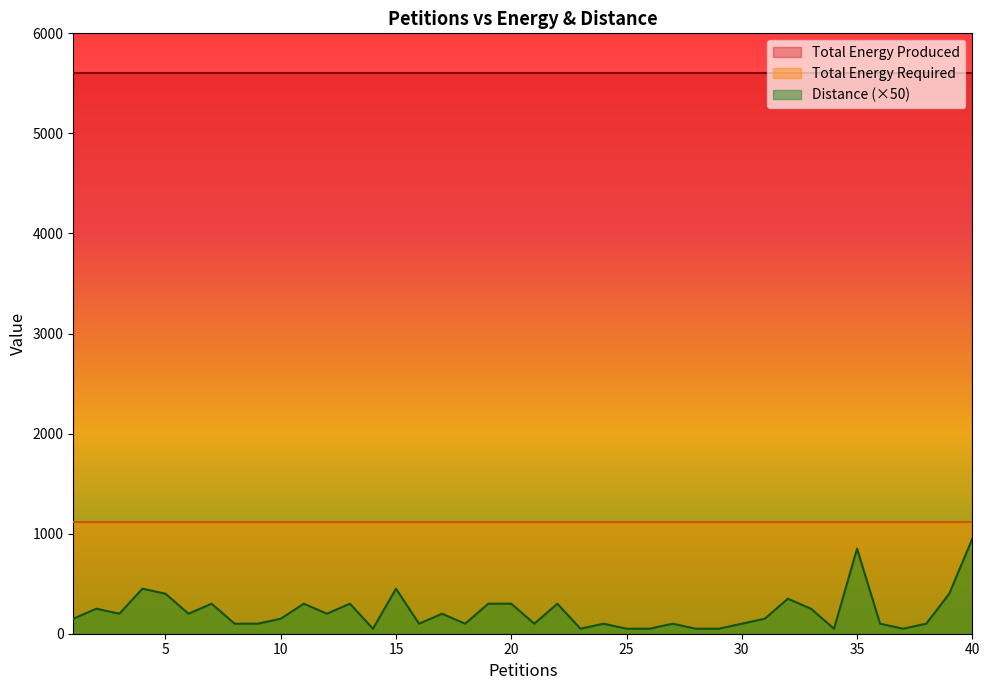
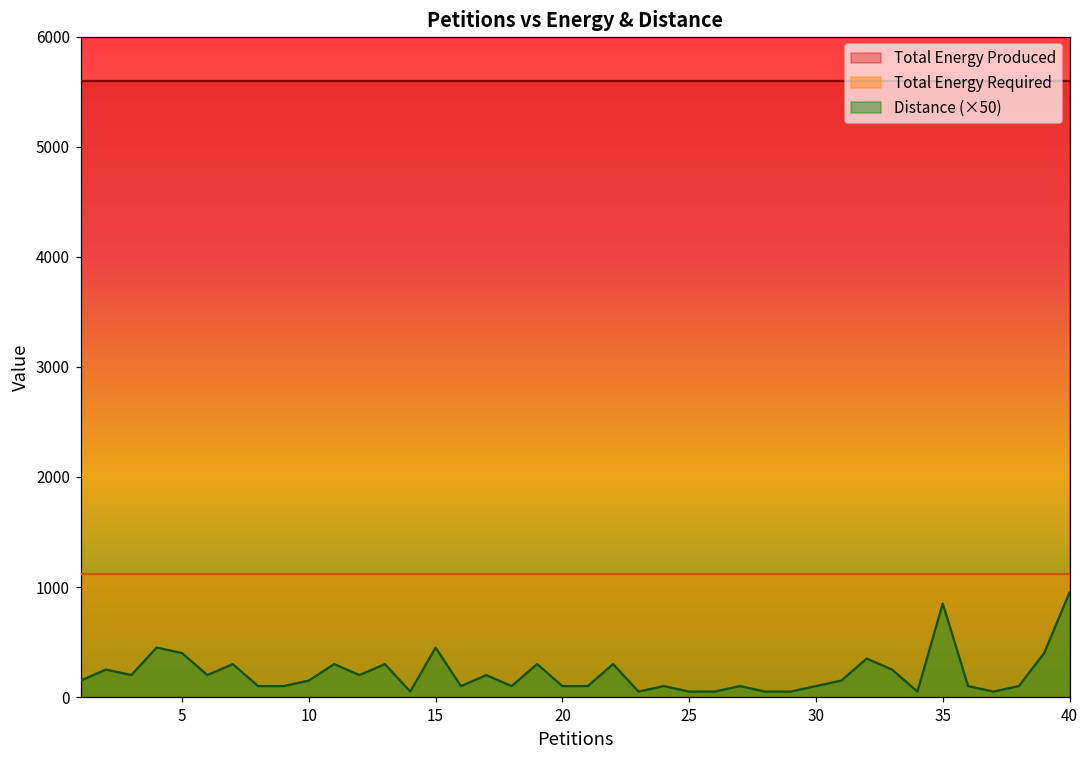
  {
    "Total Energy Produced": {
      "5": 5600,
      "10": 5600,
      "15": 5600,
      "20": 5600,
      "25": 5600,
      "30": 5600,
      "40": 5600
    },
    "Total Energy Required": {
      "5": 1120,
      "10": 1120,
      "15": 1120,
      "20": 1120,
      "25": 1120,
      "30": 1120,
      "35": 1120,
      "40": 1120
    },
    "Distance (×50)": {
      "5": 400,
      "10": 150,
      "15": 450,
-     "20": 300,
+     "20": 100,
      "25": 50,
      "30": 100,
      "35": 850,
      "40": 950
    }
  }
